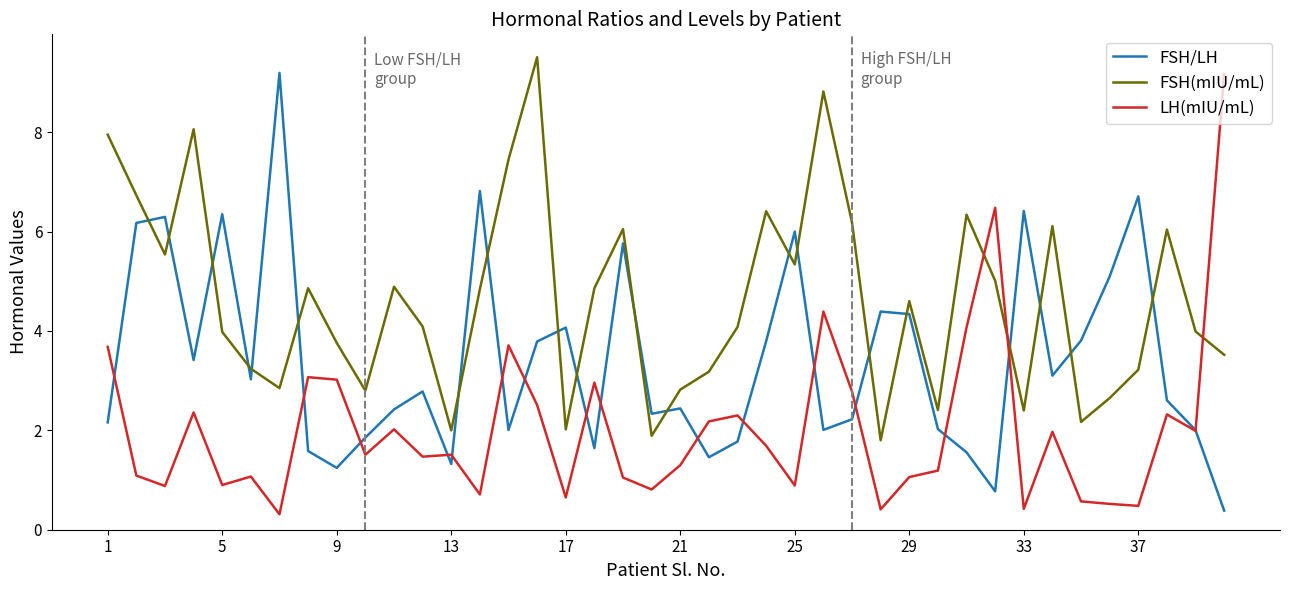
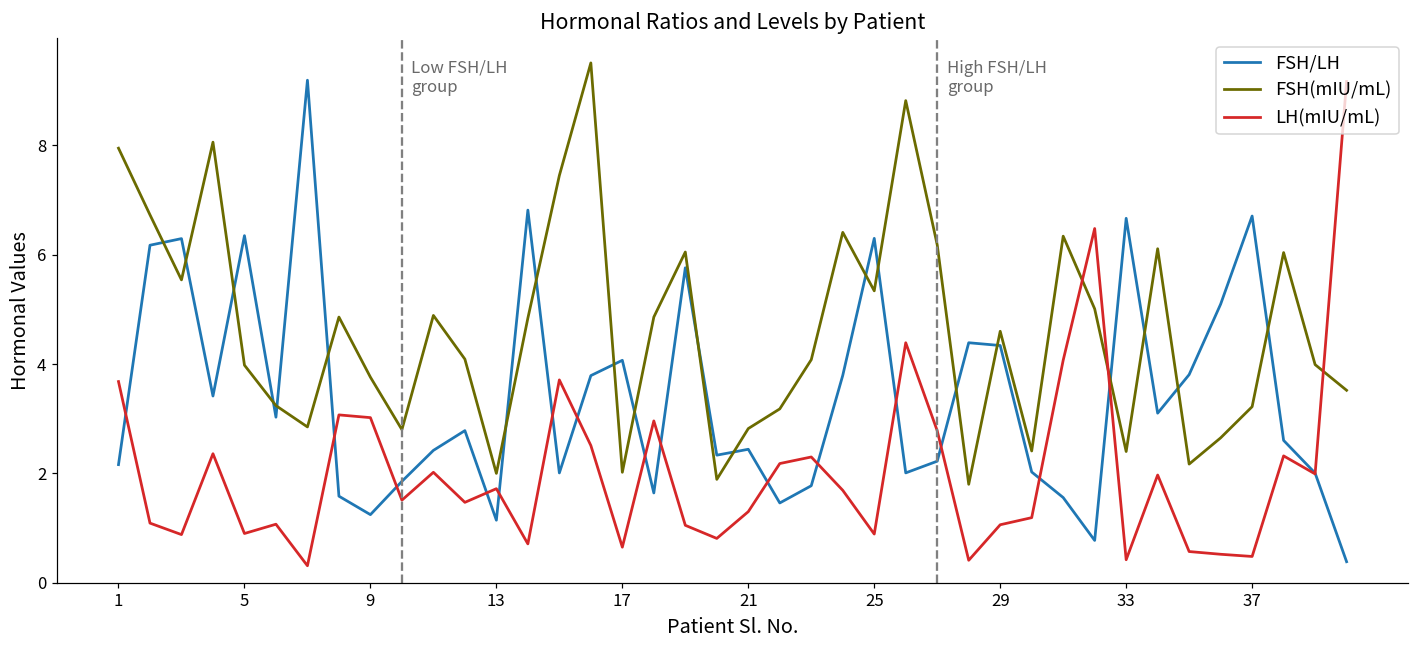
  {
    "FSH/LH": {
      "1": 2.2,
      "5": 6.3,
      "9": 1.2,
-     "13": 1.3,
+     "13": 1.1,
      "17": 4.1,
      "21": 2.4,
-     "25": 6.0,
+     "25": 6.3,
      "29": 4.3,
-     "33": 6.4,
+     "33": 6.7,
      "37": 6.7
    },
    "FSH(mIU/mL)": {
      "1": 8.0,
      "5": 4.0,
      "9": 3.8,
      "13": 2.0,
      "17": 2.0,
      "21": 2.8,
      "25": 5.3,
      "29": 4.6,
      "33": 2.4,
      "37": 3.2
    },
    "LH(mIU/mL)": {
      "1": 3.7,
      "5": 0.9,
      "9": 3.0,
-     "13": 1.5,
+     "13": 1.7,
      "17": 0.7,
      "21": 1.3,
      "25": 0.9,
      "29": 1.1,
      "33": 0.4,
      "37": 0.5
    }
  }
